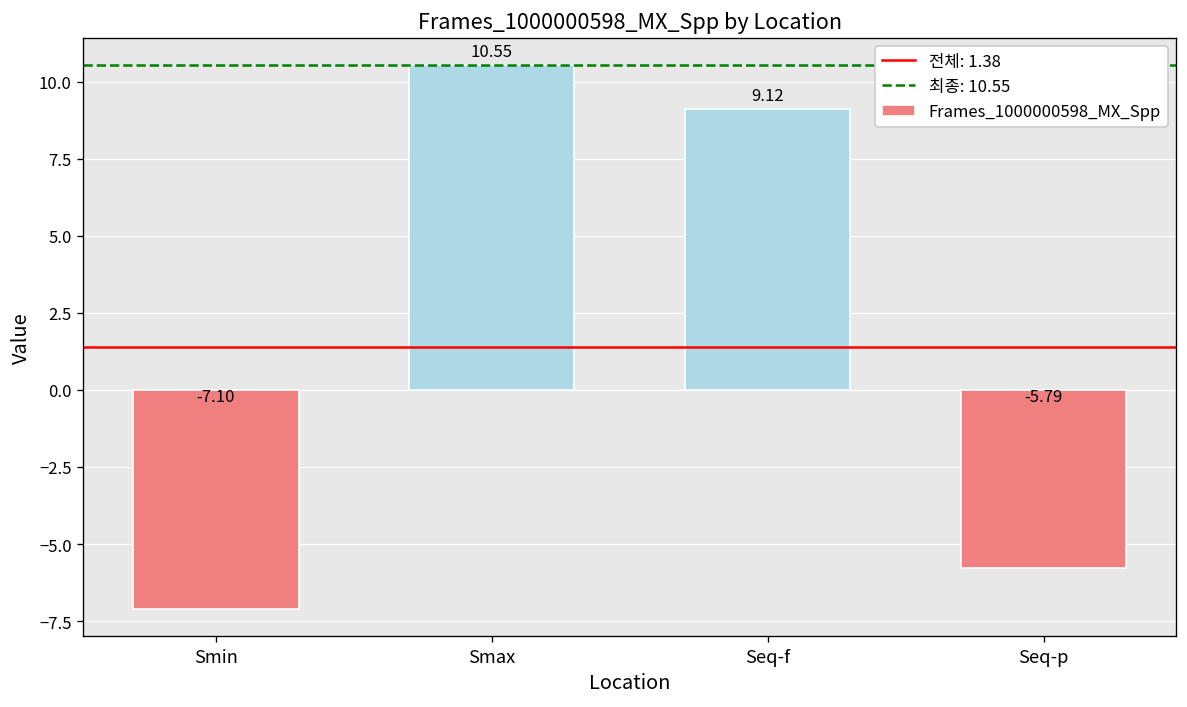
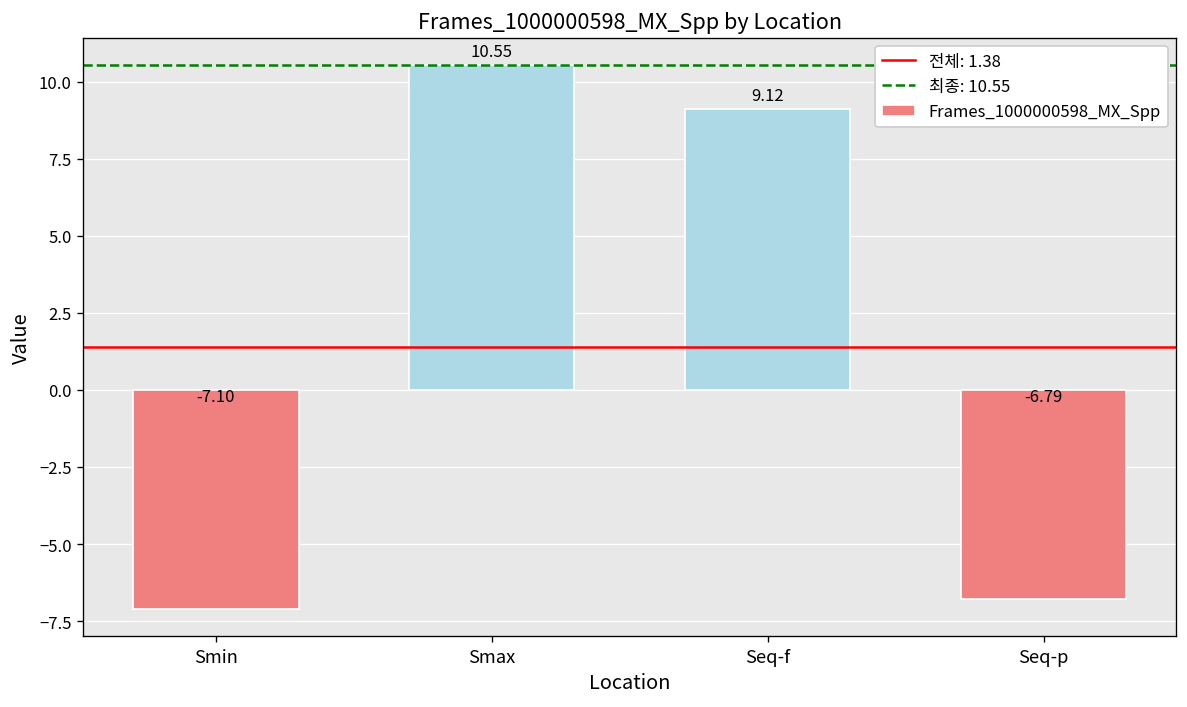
  {
    "Smin": -7.10,
    "Smax": 10.55,
    "Seq-f": 9.12,
-   "Seq-p": -5.79
+   "Seq-p": -6.79
  }
